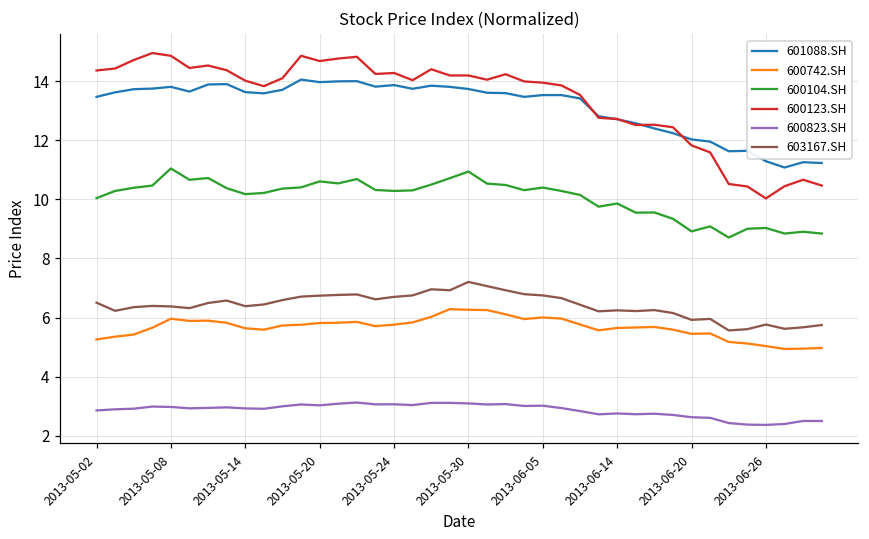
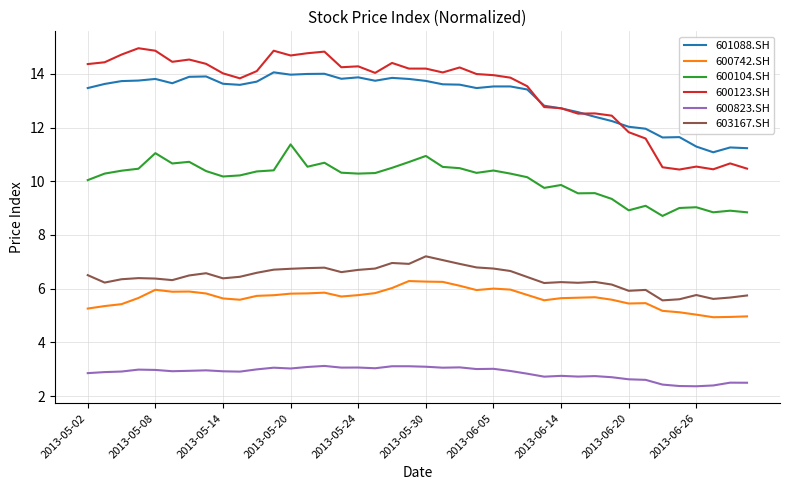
  {
    "601088.SH": {
      "2013-05-02": 13.5,
      "2013-05-08": 13.8,
      "2013-05-14": 13.6,
      "2013-05-20": 14.0,
      "2013-05-24": 13.9,
      "2013-05-30": 13.7,
      "2013-06-05": 13.5,
      "2013-06-20": 12.0,
      "2013-06-26": 11.3
    },
    "600742.SH": {
      "2013-05-02": 5.3,
      "2013-05-08": 6.0,
      "2013-05-14": 5.6,
      "2013-05-20": 5.8,
      "2013-05-24": 5.8,
      "2013-05-30": 6.3,
      "2013-06-05": 6.0,
      "2013-06-14": 5.6,
      "2013-06-20": 5.4,
      "2013-06-26": 5.0
    },
    "600104.SH": {
      "2013-05-02": 10.0,
      "2013-05-08": 11.0,
      "2013-05-14": 10.2,
-     "2013-05-20": 10.6,
+     "2013-05-20": 11.4,
      "2013-05-24": 10.3,
      "2013-05-30": 10.9,
      "2013-06-05": 10.4,
      "2013-06-14": 9.9,
      "2013-06-20": 8.9,
      "2013-06-26": 9.0
    },
    "600123.SH": {
      "2013-05-02": 14.4,
      "2013-05-08": 14.9,
      "2013-05-14": 14.0,
      "2013-05-20": 14.7,
      "2013-05-24": 14.3,
      "2013-05-30": 14.2,
      "2013-06-05": 14.0,
      "2013-06-20": 11.8,
-     "2013-06-26": 10.0
+     "2013-06-26": 10.5
    },
    "600823.SH": {
      "2013-05-02": 2.9,
      "2013-05-08": 3.0,
      "2013-05-14": 2.9,
      "2013-05-20": 3.0,
      "2013-05-24": 3.1,
      "2013-05-30": 3.1,
      "2013-06-05": 3.0,
      "2013-06-14": 2.8,
      "2013-06-20": 2.6,
      "2013-06-26": 2.4
    },
    "603167.SH": {
      "2013-05-02": 6.5,
      "2013-05-08": 6.4,
      "2013-05-14": 6.4,
      "2013-05-20": 6.7,
      "2013-05-24": 6.7,
      "2013-05-30": 7.2,
      "2013-06-05": 6.7,
      "2013-06-14": 6.2,
      "2013-06-20": 5.9,
      "2013-06-26": 5.8
    }
  }
